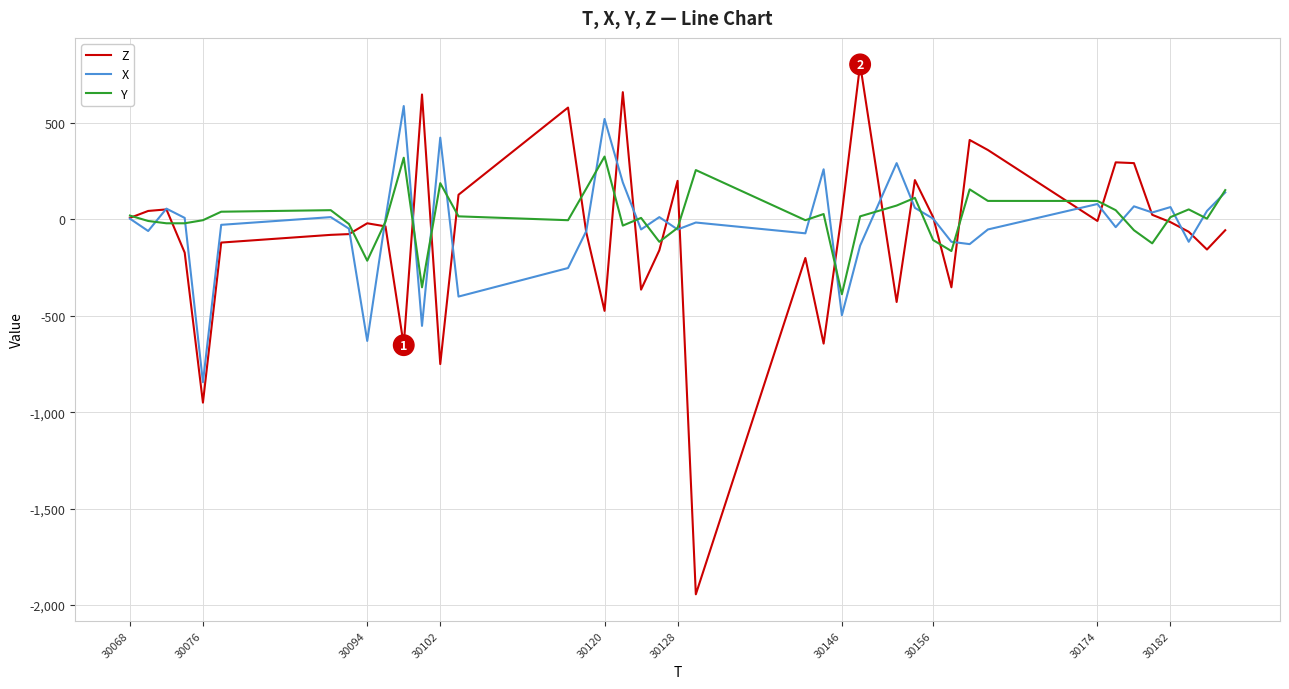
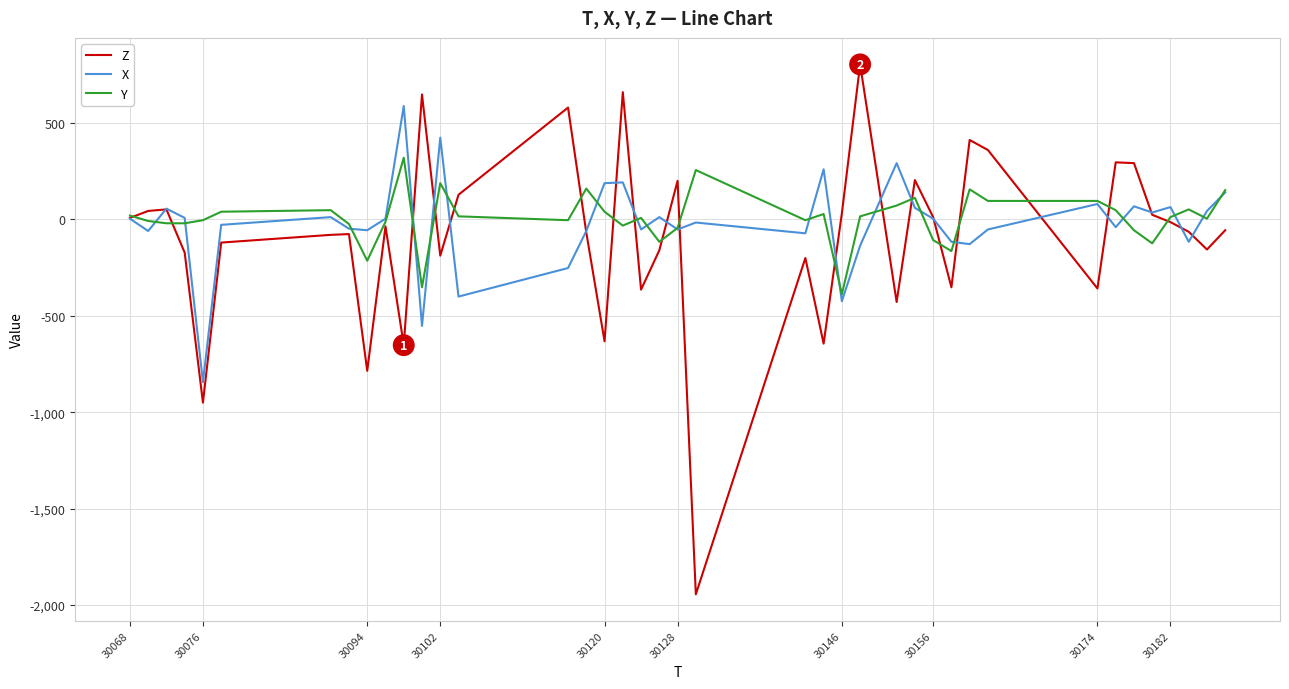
  {
    "Z": {
      "30076": -950,
-     "30094": -20,
-     "30102": -750,
-     "30120": -470,
+     "30094": -790,
+     "30102": -190,
+     "30120": -630,
      "30128": 200,
      "30146": 30,
-     "30174": -10,
+     "30174": -360,
      "30182": -10
    },
    "X": {
      "30076": -840,
-     "30094": -630,
+     "30094": -60,
      "30102": 420,
-     "30120": 520,
-     "30146": -500,
+     "30120": 190,
+     "30146": -420,
      "30174": 80,
      "30182": 60
    },
    "Y": {
      "30076": 0,
      "30094": -210,
      "30102": 190,
-     "30120": 330,
+     "30120": 40,
      "30146": -390,
      "30156": -110,
      "30174": 100,
      "30182": 10
    }
  }
